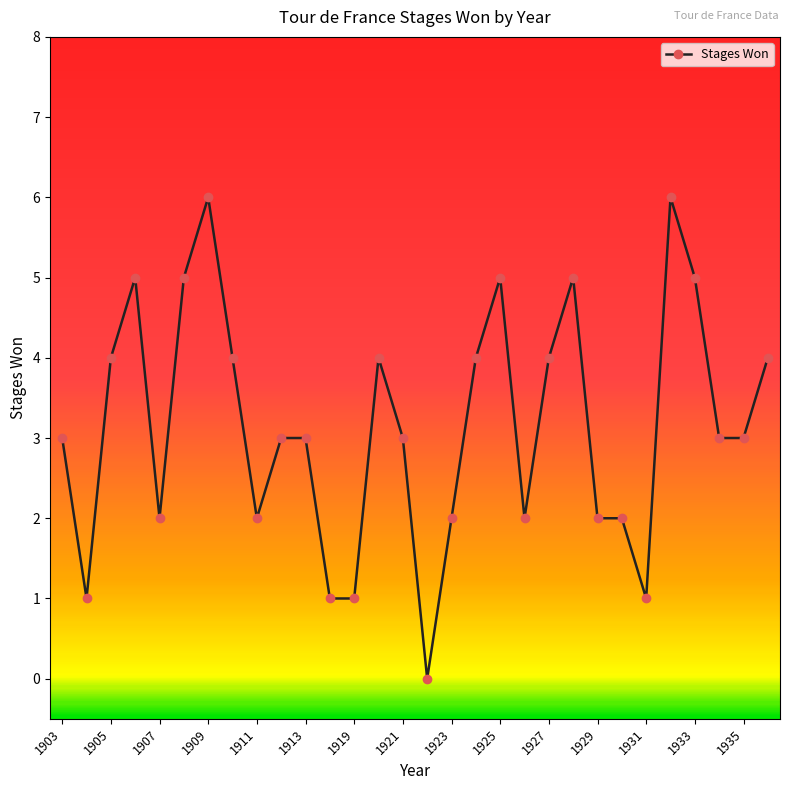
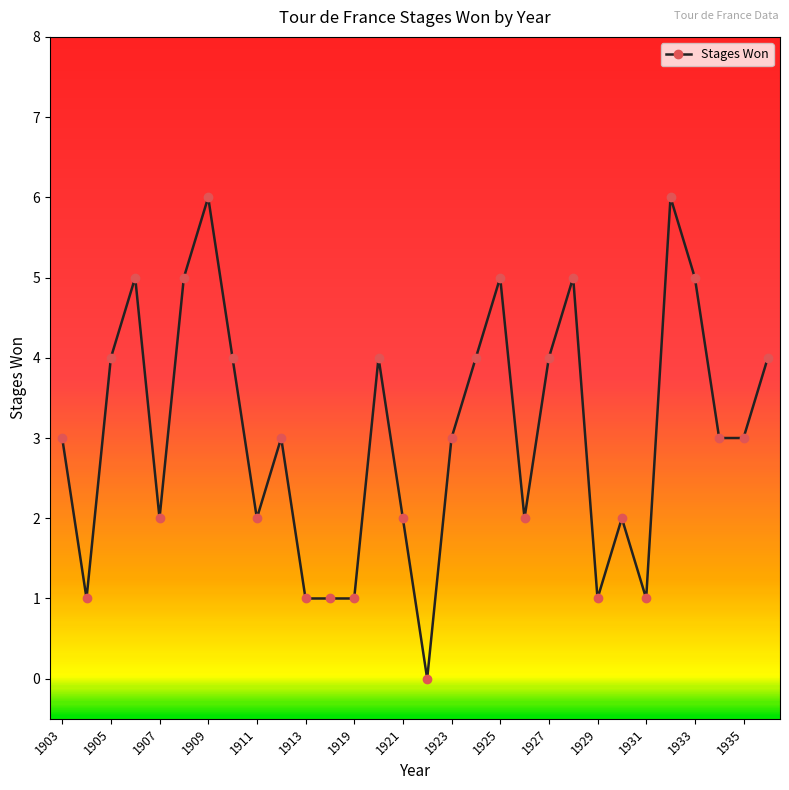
  {
    "1903": 3,
    "1905": 4,
    "1907": 2,
    "1909": 6,
    "1911": 2,
-   "1913": 3,
+   "1913": 1,
    "1919": 1,
-   "1921": 3,
-   "1923": 2,
+   "1921": 2,
+   "1923": 3,
    "1925": 5,
    "1927": 4,
-   "1929": 2,
+   "1929": 1,
    "1931": 1,
    "1933": 5,
    "1935": 3
  }
